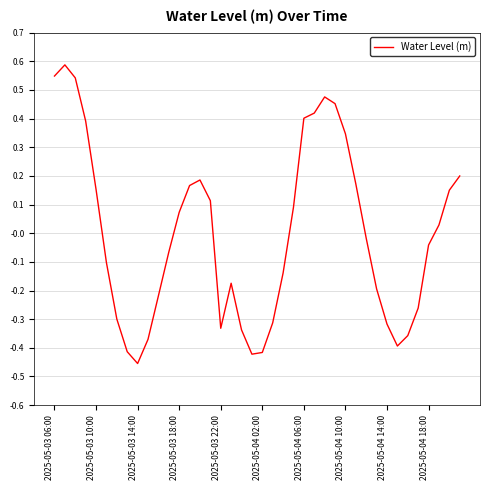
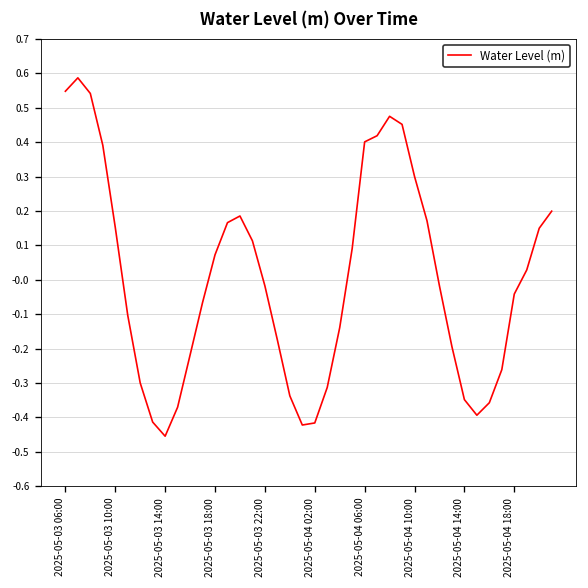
  {
    "2025-05-03 06:00": 0.55,
    "2025-05-03 10:00": 0.15,
    "2025-05-03 14:00": -0.45,
    "2025-05-03 18:00": 0.07,
-   "2025-05-03 22:00": -0.33,
+   "2025-05-03 22:00": -0.02,
    "2025-05-04 02:00": -0.42,
    "2025-05-04 06:00": 0.40,
-   "2025-05-04 10:00": 0.35,
-   "2025-05-04 14:00": -0.32,
+   "2025-05-04 10:00": 0.30,
+   "2025-05-04 14:00": -0.35,
    "2025-05-04 18:00": -0.04
  }
